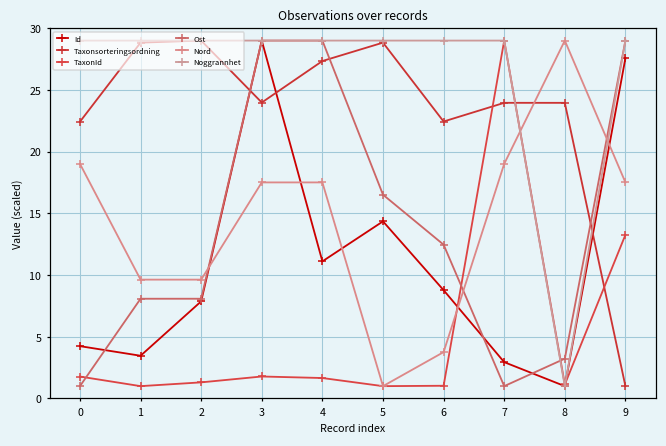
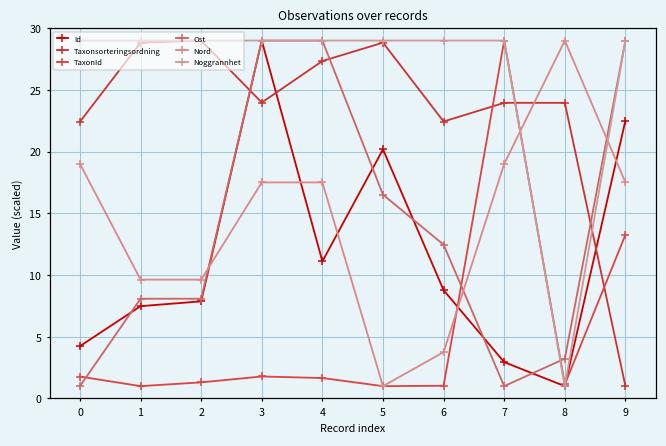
  {
    "Id": {
      "0": 4.2,
-     "1": 3.5,
+     "1": 7.5,
      "4": 11.1,
-     "5": 14.4,
+     "5": 20.2,
      "6": 8.8,
      "7": 2.9,
-     "9": 27.6
+     "9": 22.5
    }
  }
